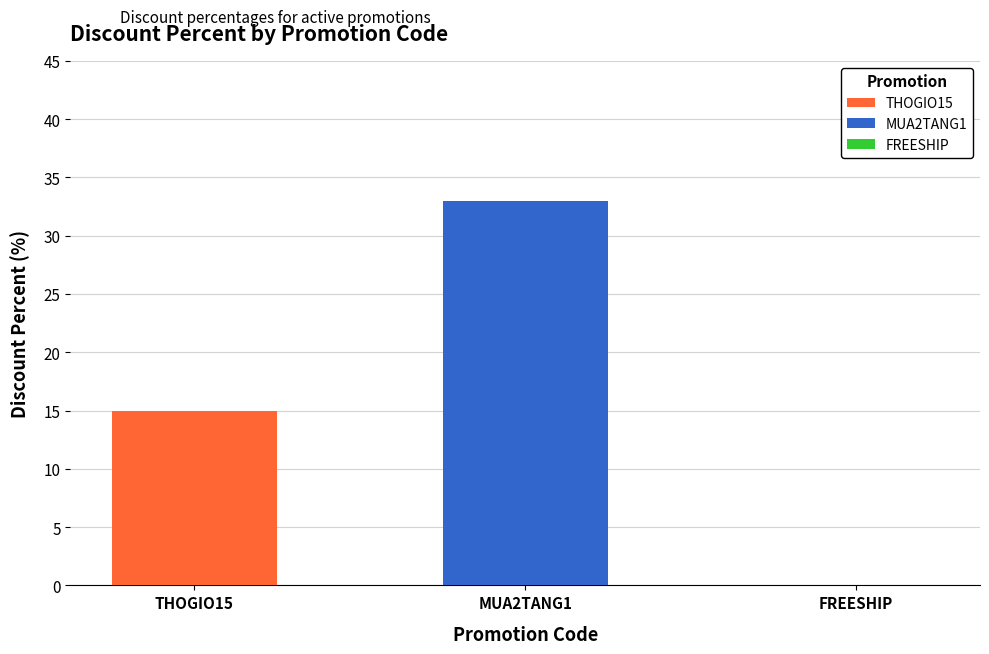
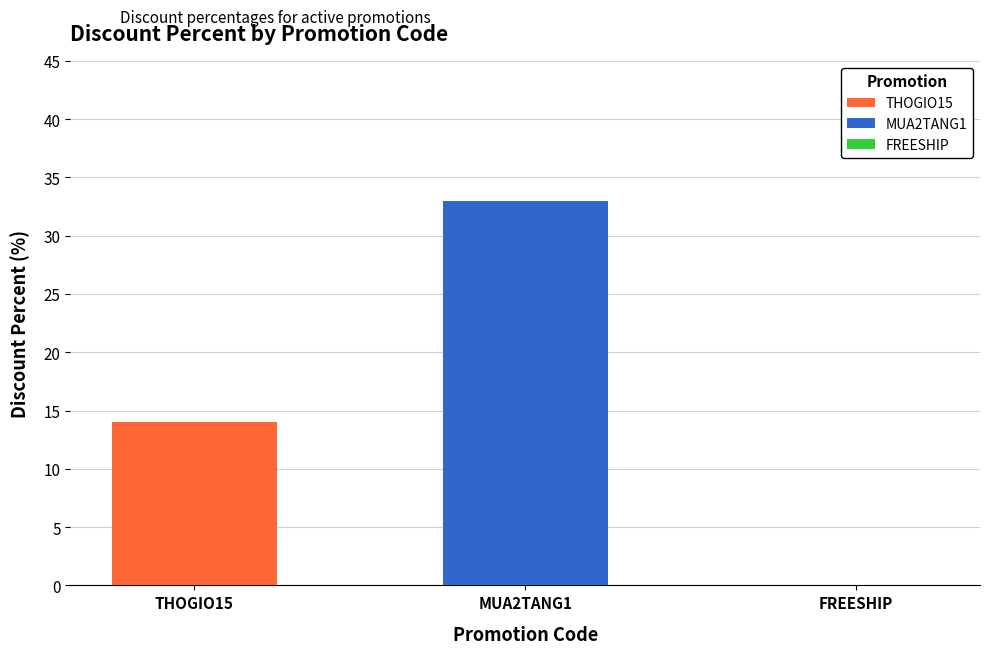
  {
-   "THOGIO15": 15,
+   "THOGIO15": 14,
    "MUA2TANG1": 33,
    "FREESHIP": 0
  }
